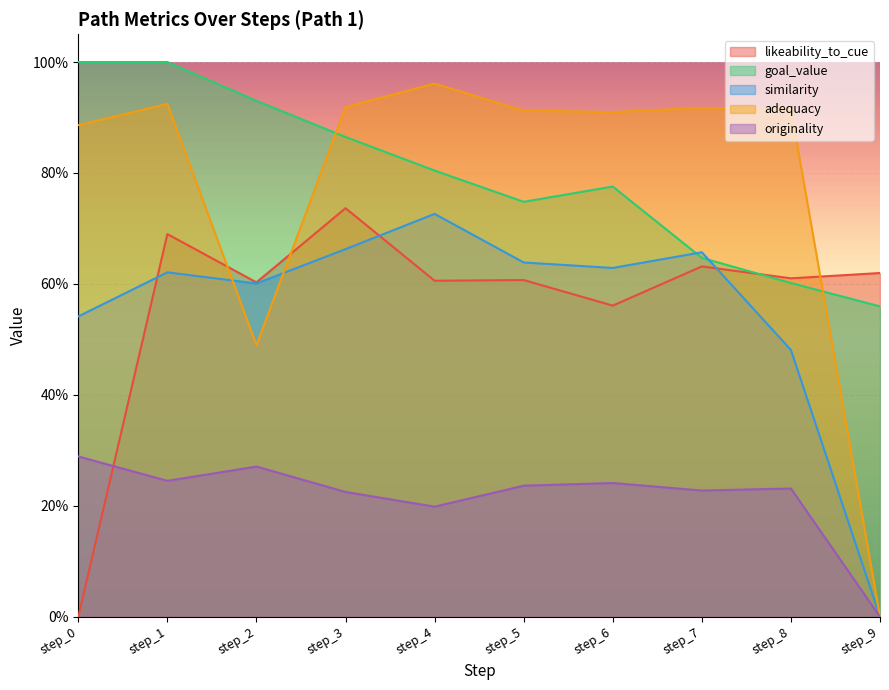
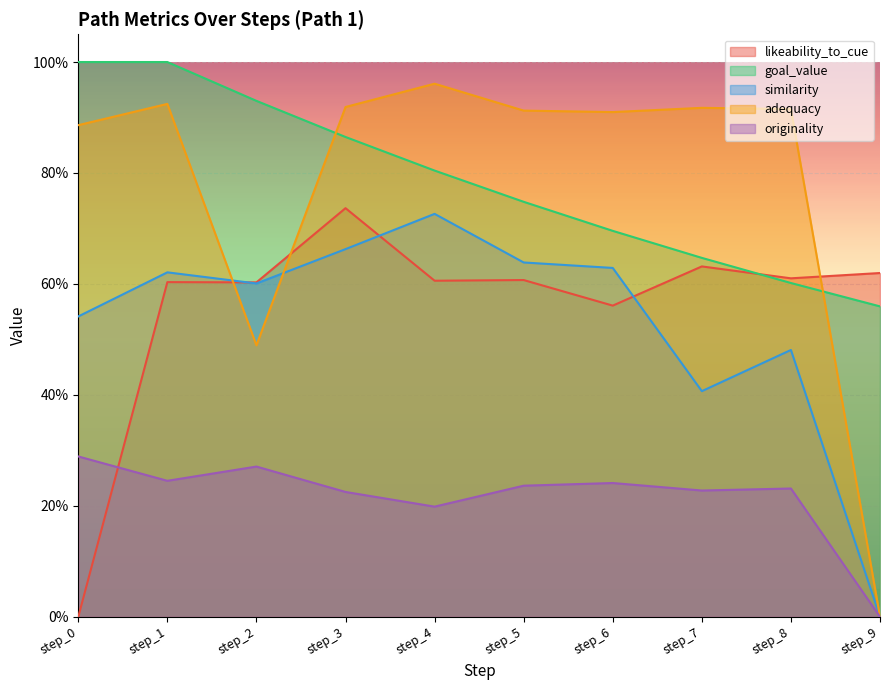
  {
    "likeability_to_cue": {
      "step_0": "0%",
-     "step_1": "69%",
+     "step_1": "60%",
      "step_3": "74%",
      "step_4": "61%",
      "step_5": "61%",
      "step_6": "56%",
      "step_7": "63%",
      "step_8": "61%",
      "step_9": "62%"
    },
    "goal_value": {
      "step_0": "100%",
      "step_1": "100%",
      "step_2": "93%",
      "step_3": "86%",
      "step_4": "80%",
      "step_5": "75%",
-     "step_6": "78%",
+     "step_6": "70%",
      "step_7": "65%",
      "step_8": "60%",
      "step_9": "56%"
    },
    "similarity": {
      "step_0": "54%",
      "step_1": "62%",
      "step_3": "66%",
      "step_4": "73%",
      "step_5": "64%",
      "step_6": "63%",
-     "step_7": "66%",
+     "step_7": "41%",
      "step_8": "48%"
    },
    "adequacy": {
      "step_0": "89%",
      "step_1": "92%",
      "step_2": "49%",
      "step_3": "92%",
      "step_4": "96%",
      "step_5": "91%",
      "step_6": "91%",
      "step_7": "92%"
    },
    "originality": {
      "step_0": "29%",
      "step_1": "25%",
      "step_2": "27%",
      "step_3": "23%",
      "step_4": "20%",
      "step_5": "24%",
      "step_6": "24%",
      "step_7": "23%",
      "step_8": "23%"
    }
  }
